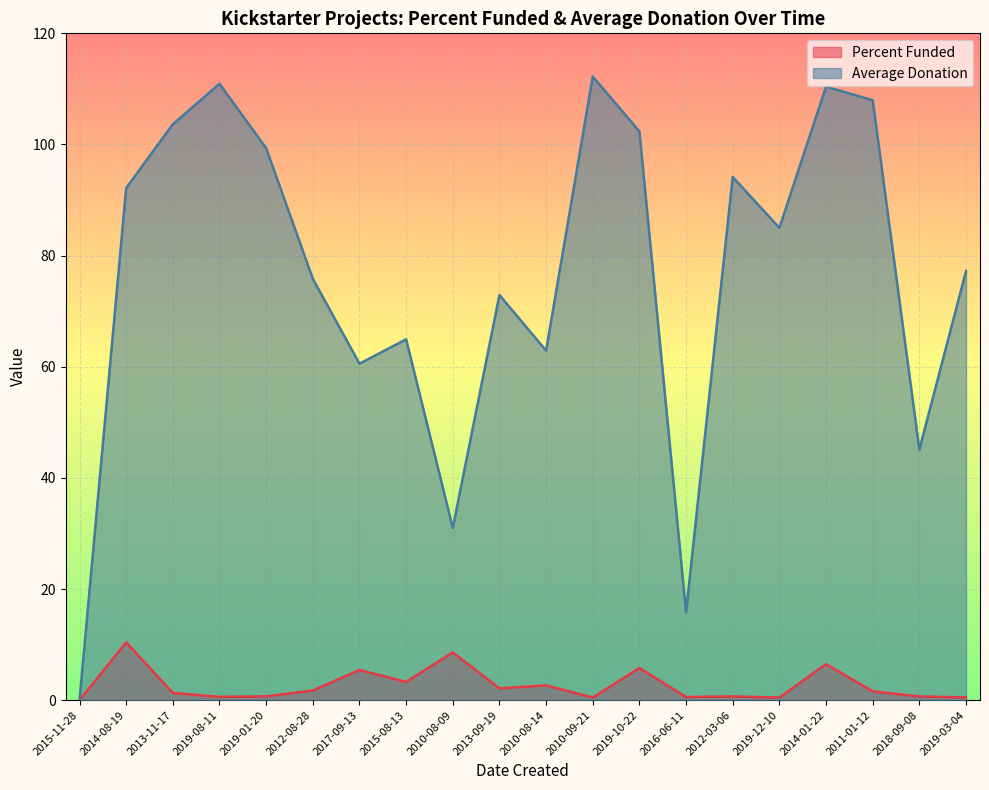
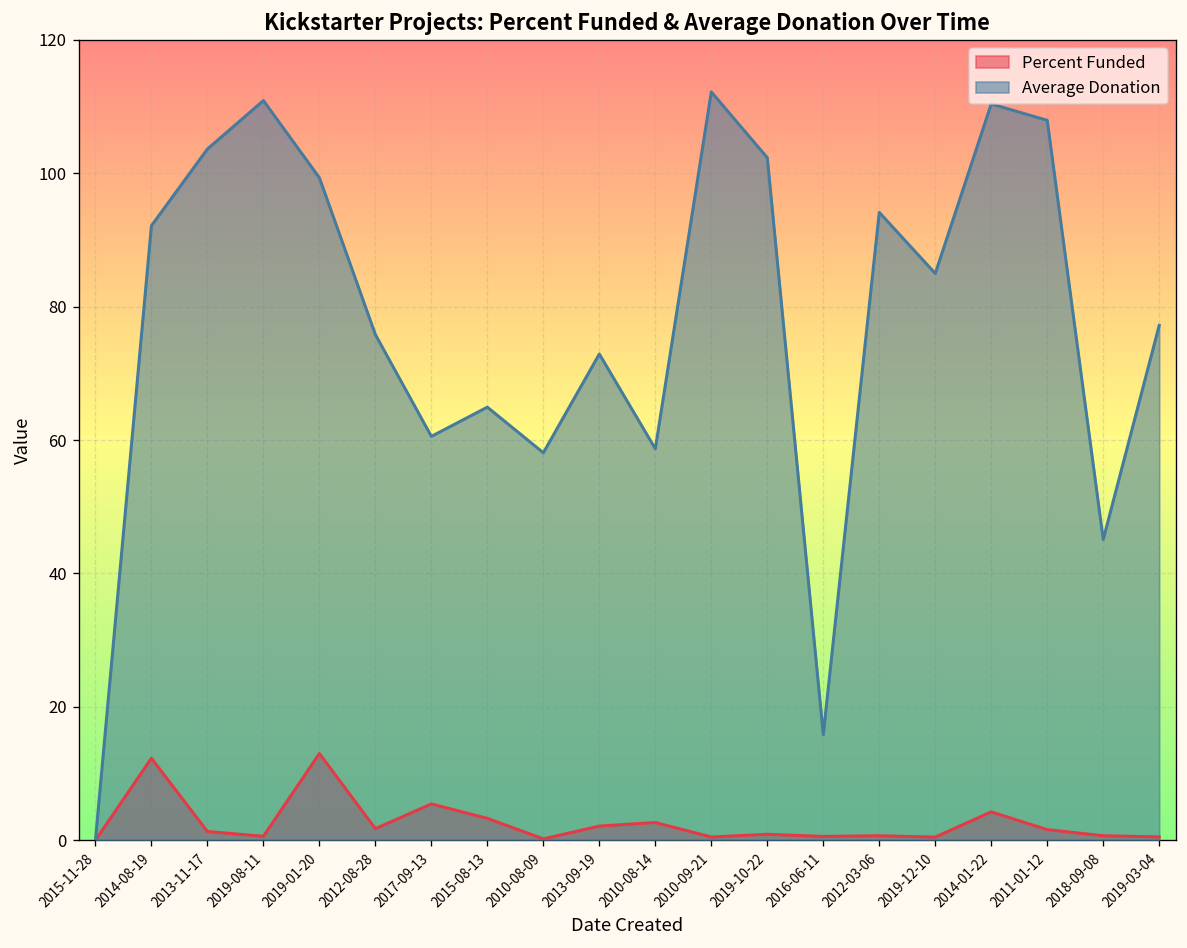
  {
    "Percent Funded": {
-     "2014-08-19": 10,
+     "2014-08-19": 12,
      "2013-11-17": 1,
      "2019-08-11": 1,
-     "2019-01-20": 1,
+     "2019-01-20": 13,
      "2012-08-28": 2,
      "2017-09-13": 5,
      "2015-08-13": 3,
-     "2010-08-09": 9,
+     "2010-08-09": 0,
      "2013-09-19": 2,
      "2010-08-14": 3,
      "2010-09-21": 0,
-     "2019-10-22": 6,
+     "2019-10-22": 1,
      "2016-06-11": 1,
      "2012-03-06": 1,
      "2019-12-10": 0,
-     "2014-01-22": 6,
+     "2014-01-22": 4,
      "2011-01-12": 2,
      "2018-09-08": 1,
      "2019-03-04": 0
    },
    "Average Donation": {
      "2014-08-19": 92,
      "2013-11-17": 104,
      "2019-08-11": 111,
      "2019-01-20": 99,
      "2012-08-28": 76,
      "2017-09-13": 61,
      "2015-08-13": 65,
-     "2010-08-09": 31,
+     "2010-08-09": 58,
      "2013-09-19": 73,
-     "2010-08-14": 63,
+     "2010-08-14": 59,
      "2010-09-21": 112,
      "2019-10-22": 102,
      "2016-06-11": 16,
      "2012-03-06": 94,
      "2019-12-10": 85,
      "2014-01-22": 110,
      "2011-01-12": 108,
      "2018-09-08": 45,
      "2019-03-04": 77
    }
  }
